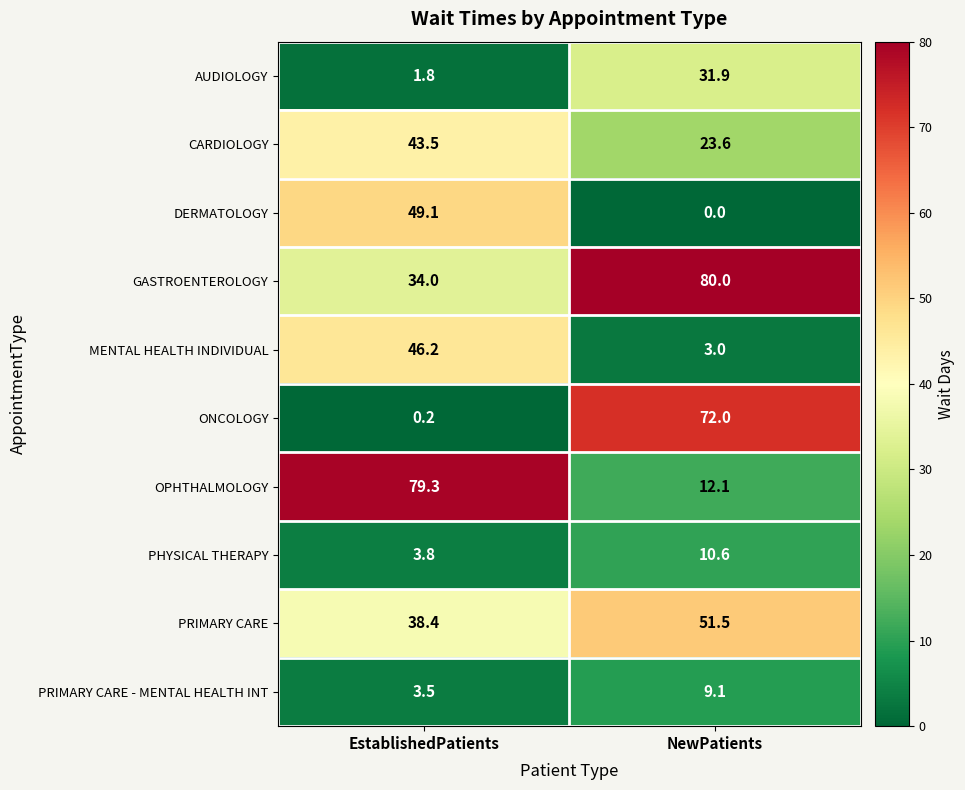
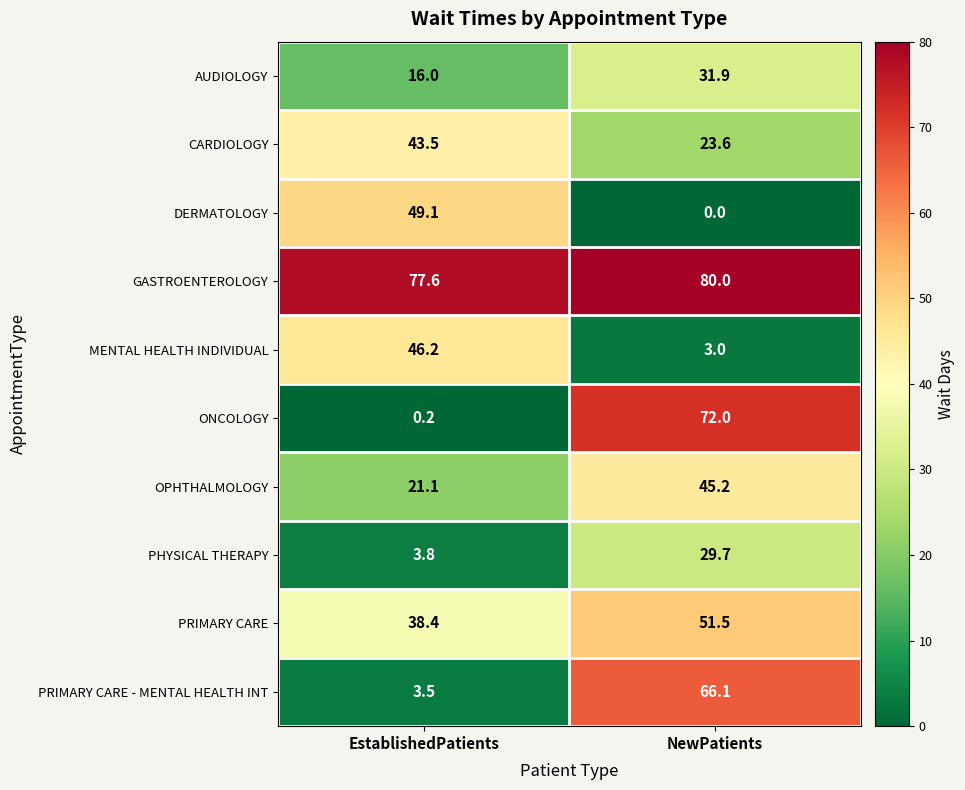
  {
    "AUDIOLOGY": {
-     "EstablishedPatients": 1.8,
+     "EstablishedPatients": 16.0,
      "NewPatients": 31.9
    },
    "CARDIOLOGY": {
      "EstablishedPatients": 43.5,
      "NewPatients": 23.6
    },
    "DERMATOLOGY": {
      "EstablishedPatients": 49.1,
      "NewPatients": 0.0
    },
    "GASTROENTEROLOGY": {
-     "EstablishedPatients": 34.0,
+     "EstablishedPatients": 77.6,
      "NewPatients": 80.0
    },
    "MENTAL HEALTH INDIVIDUAL": {
      "EstablishedPatients": 46.2,
      "NewPatients": 3.0
    },
    "ONCOLOGY": {
      "EstablishedPatients": 0.2,
      "NewPatients": 72.0
    },
    "OPHTHALMOLOGY": {
-     "EstablishedPatients": 79.3,
-     "NewPatients": 12.1
+     "EstablishedPatients": 21.1,
+     "NewPatients": 45.2
    },
    "PHYSICAL THERAPY": {
      "EstablishedPatients": 3.8,
-     "NewPatients": 10.6
+     "NewPatients": 29.7
    },
    "PRIMARY CARE": {
      "EstablishedPatients": 38.4,
      "NewPatients": 51.5
    },
    "PRIMARY CARE - MENTAL HEALTH INT": {
      "EstablishedPatients": 3.5,
-     "NewPatients": 9.1
+     "NewPatients": 66.1
    }
  }
